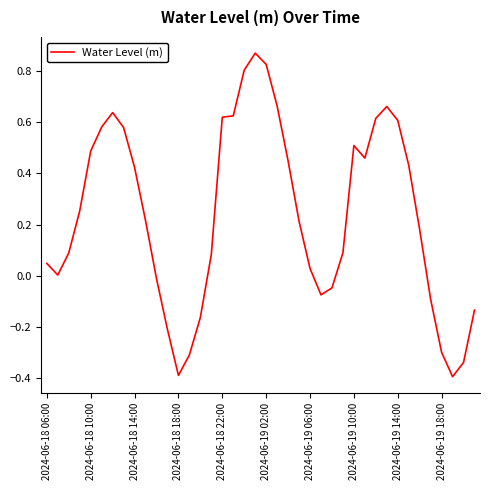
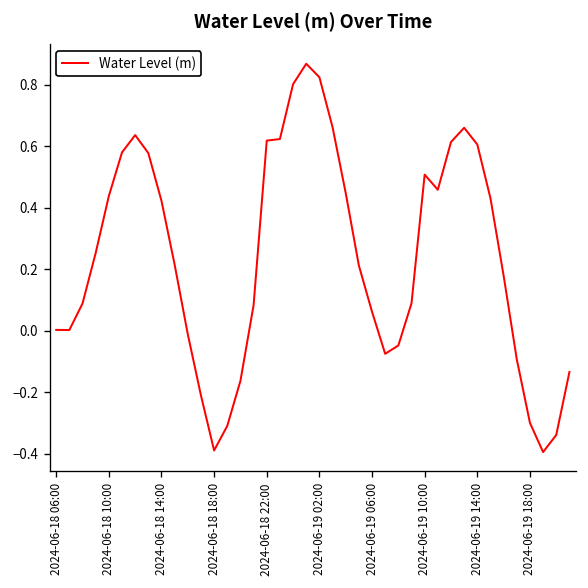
  {
-   "2024-06-18 06:00": 0.05,
-   "2024-06-18 10:00": 0.49,
+   "2024-06-18 06:00": 0.00,
+   "2024-06-18 10:00": 0.44,
    "2024-06-18 14:00": 0.42,
    "2024-06-18 18:00": -0.39,
    "2024-06-18 22:00": 0.62,
    "2024-06-19 02:00": 0.83,
-   "2024-06-19 06:00": 0.03,
+   "2024-06-19 06:00": 0.06,
    "2024-06-19 10:00": 0.51,
    "2024-06-19 14:00": 0.61,
    "2024-06-19 18:00": -0.30
  }
